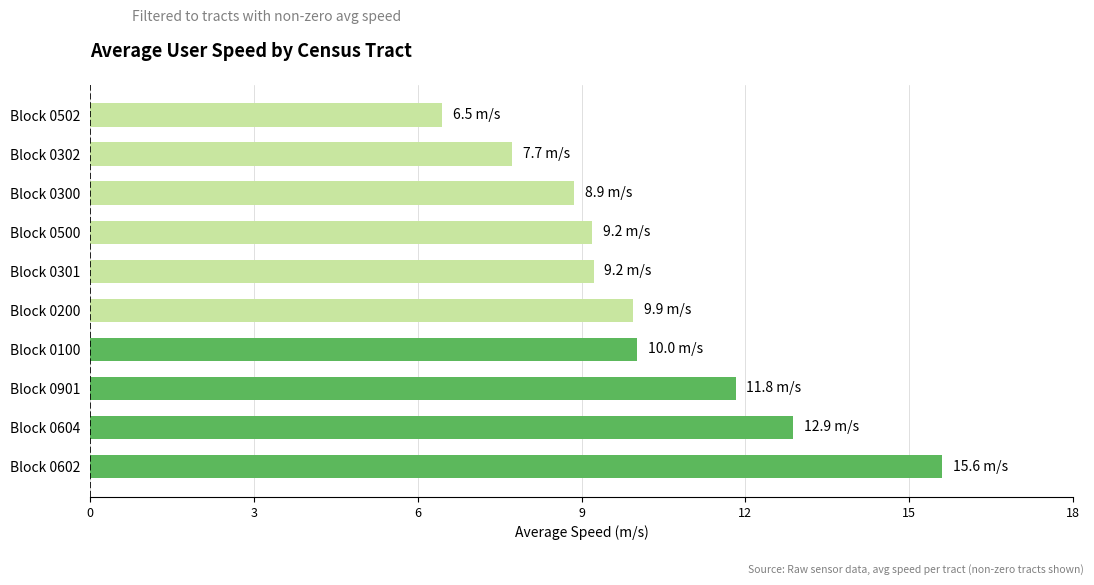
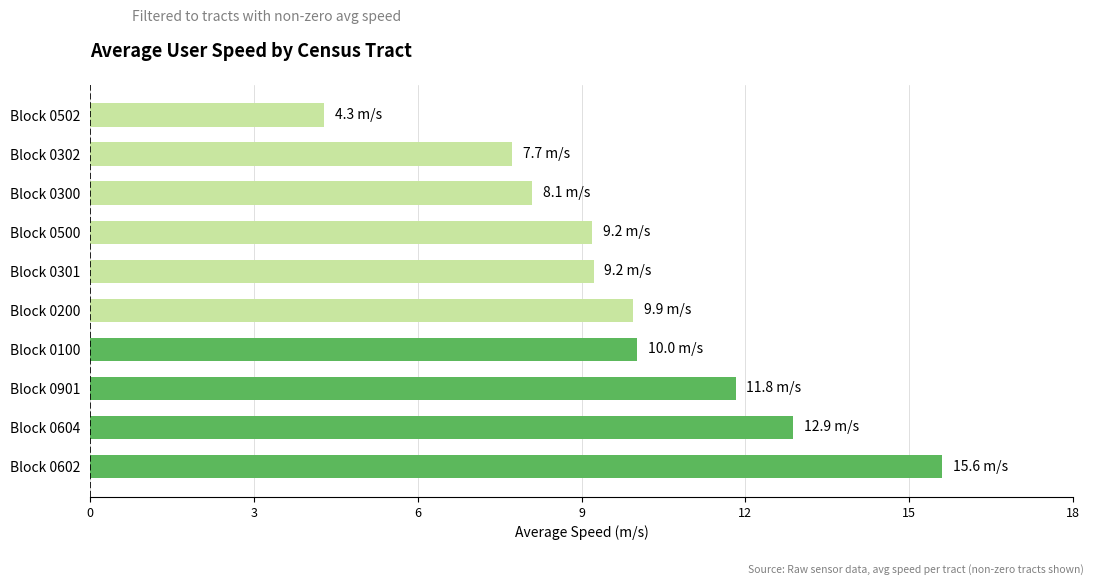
  {
-   "Block 0502": 6.5,
+   "Block 0502": 4.3,
    "Block 0302": 7.7,
-   "Block 0300": 8.9,
+   "Block 0300": 8.1,
    "Block 0500": 9.2,
    "Block 0301": 9.2,
    "Block 0200": 9.9,
    "Block 0100": 10.0,
    "Block 0901": 11.8,
    "Block 0604": 12.9,
    "Block 0602": 15.6
  }
